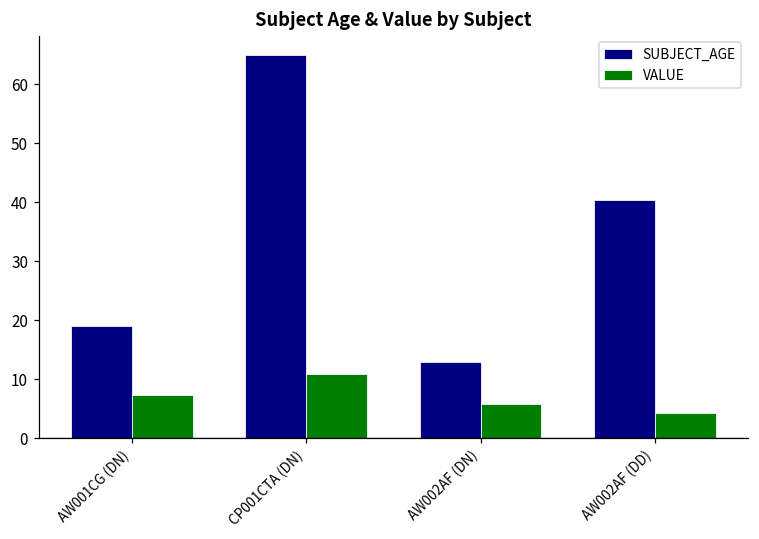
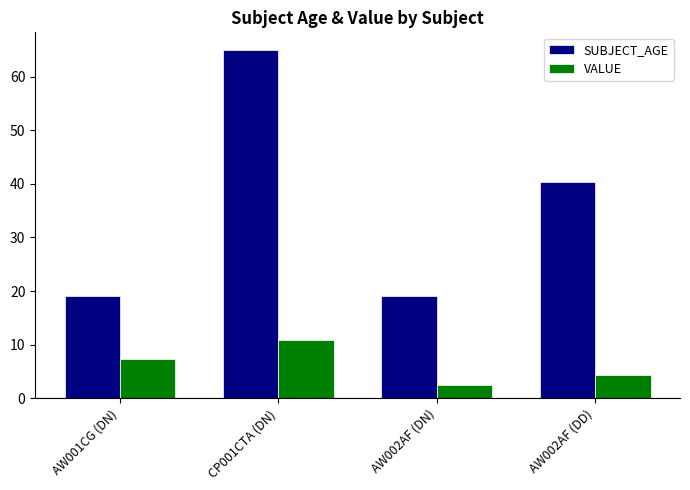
  {
    "SUBJECT_AGE": {
      "AW001CG (DN)": 19,
      "CP001CTA (DN)": 65,
-     "AW002AF (DN)": 13,
+     "AW002AF (DN)": 19,
      "AW002AF (DD)": 40
    },
    "VALUE": {
      "AW001CG (DN)": 7,
      "CP001CTA (DN)": 11,
-     "AW002AF (DN)": 6,
+     "AW002AF (DN)": 2,
      "AW002AF (DD)": 4
    }
  }
